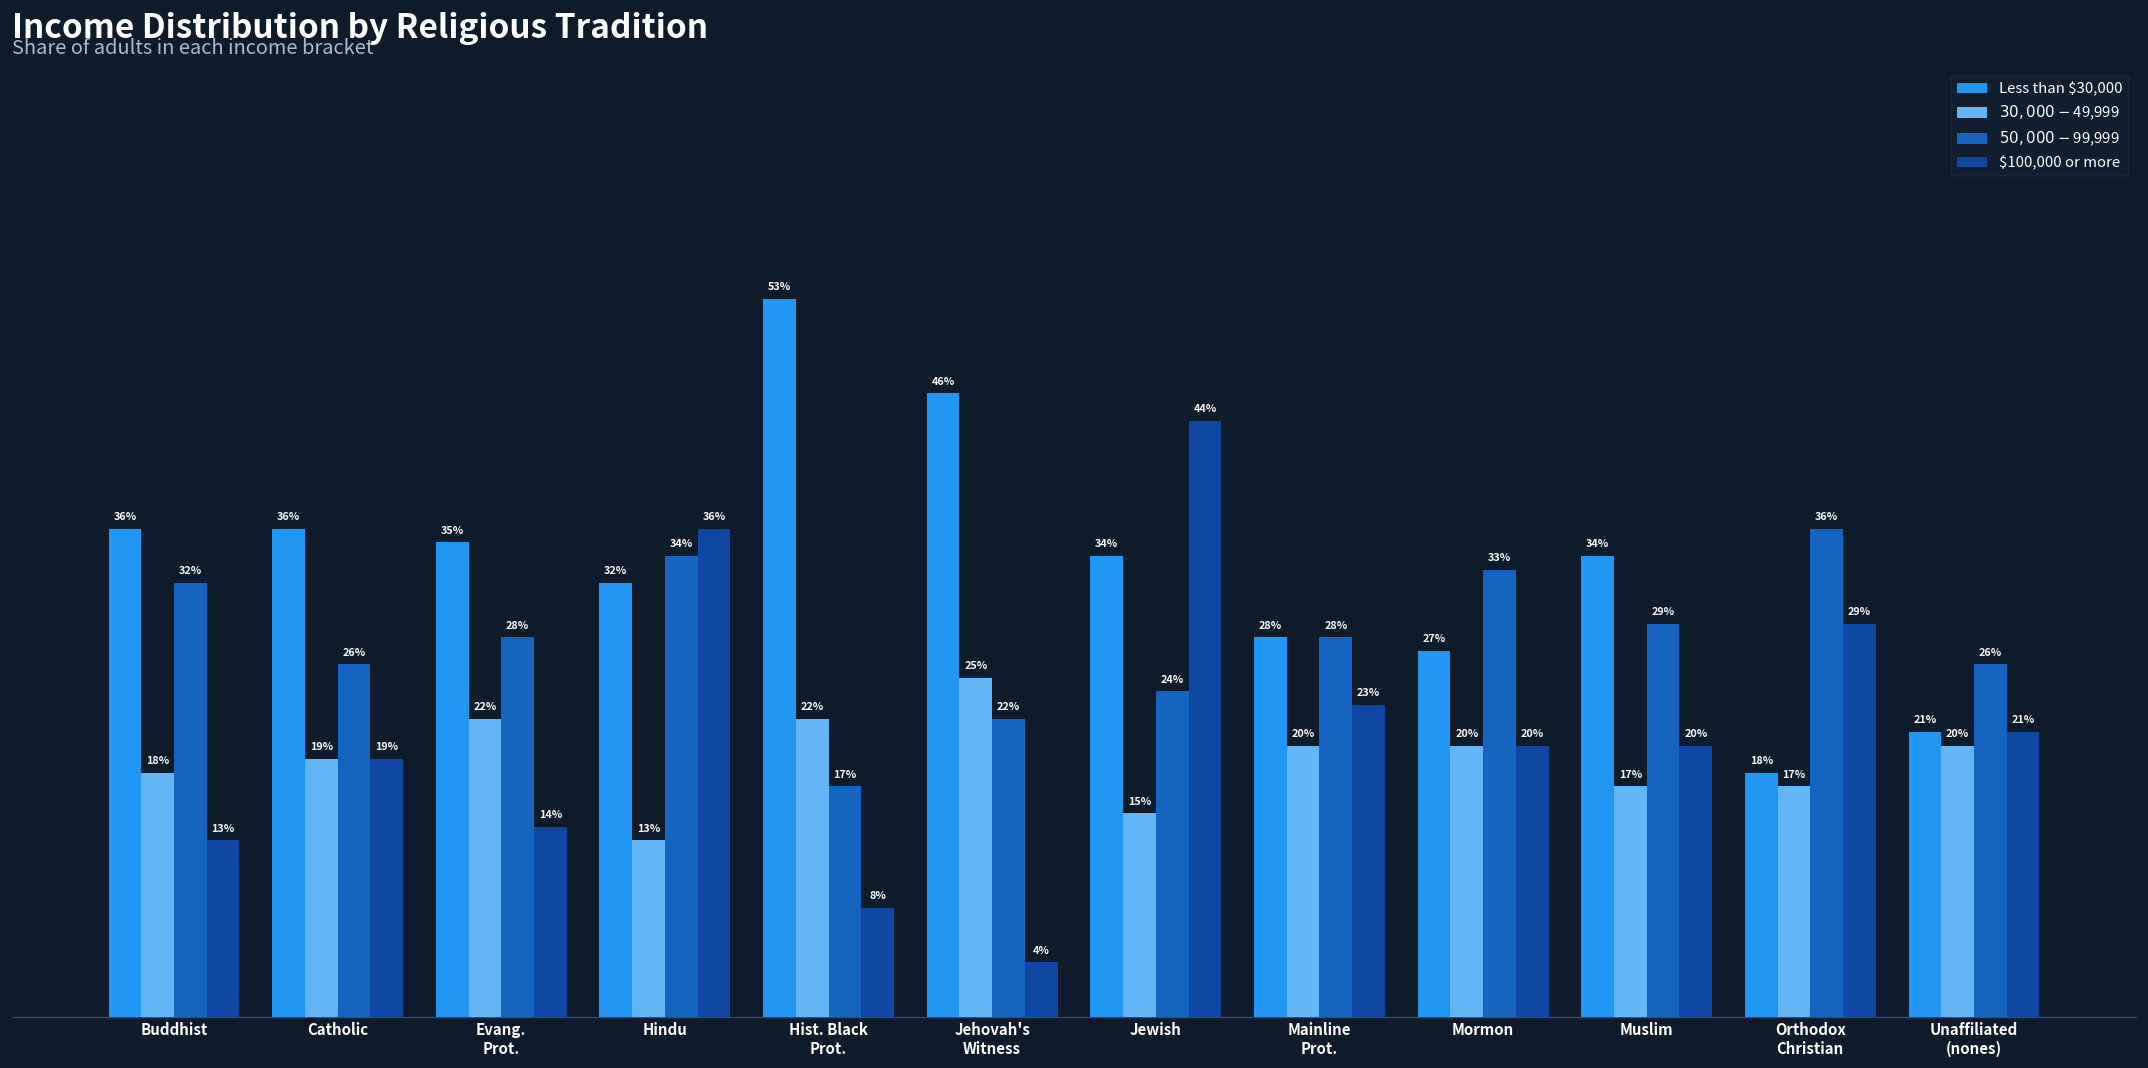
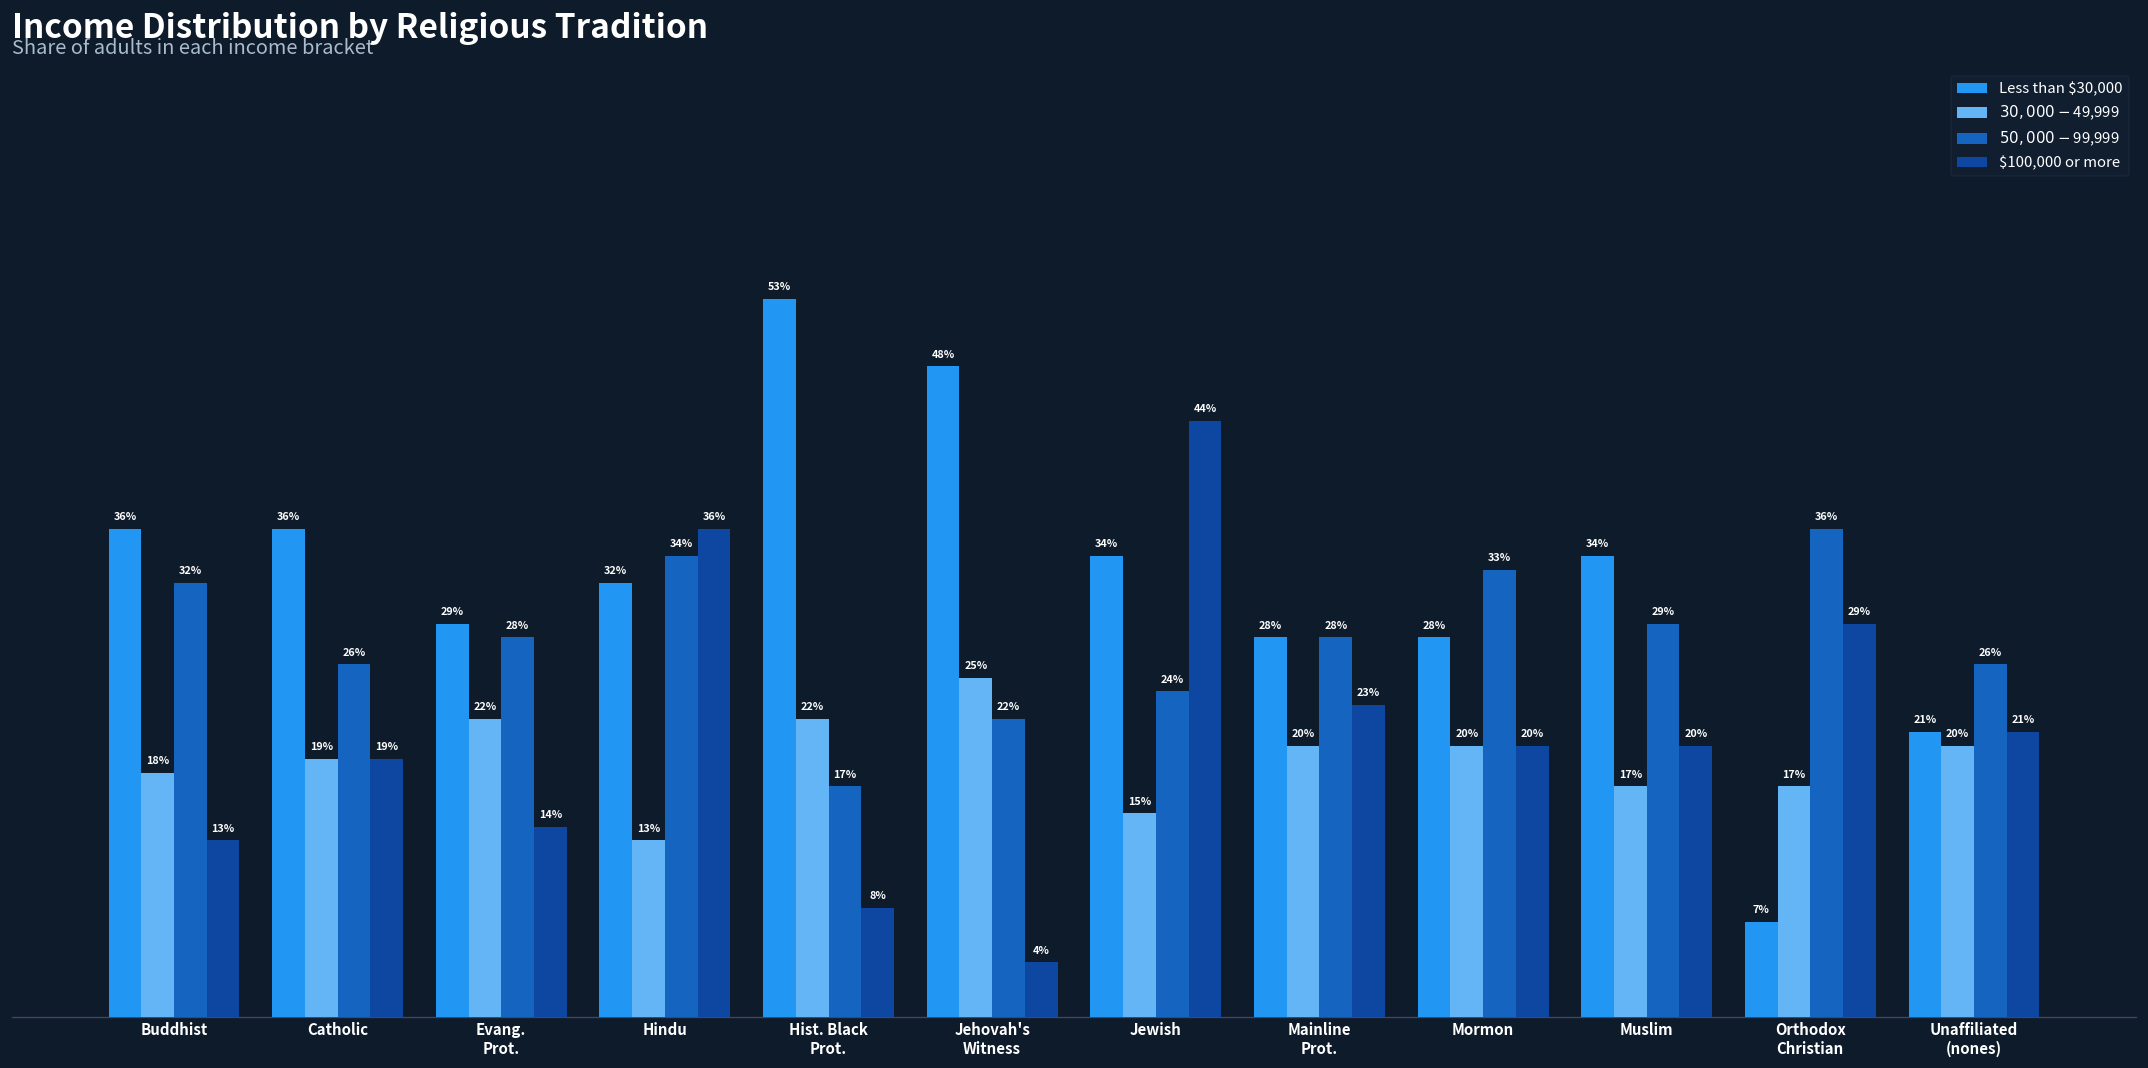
  {
    "Less than $30,000": {
      "Buddhist": "36%",
      "Catholic": "36%",
-     "Evang. Prot.": "35%",
+     "Evang. Prot.": "29%",
      "Hindu": "32%",
      "Hist. Black Prot.": "53%",
-     "Jehovah's Witness": "46%",
+     "Jehovah's Witness": "48%",
      "Jewish": "34%",
      "Mainline Prot.": "28%",
-     "Mormon": "27%",
+     "Mormon": "28%",
      "Muslim": "34%",
-     "Orthodox Christian": "18%",
+     "Orthodox Christian": "7%",
      "Unaffiliated (nones)": "21%"
    }
  }
